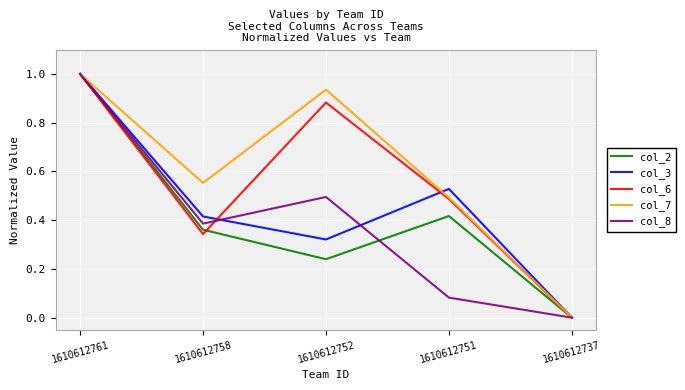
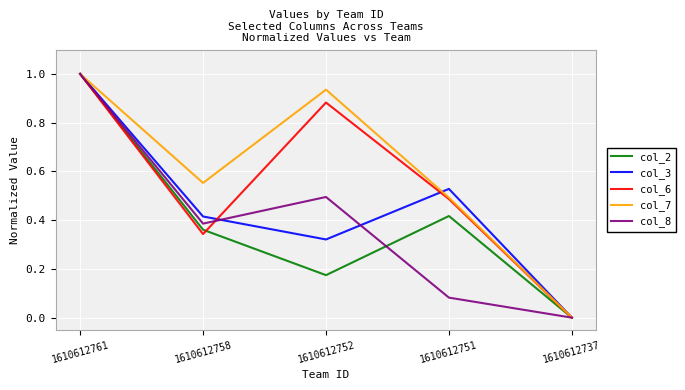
  {
    "col_2": {
      "1610612758": 0.36,
-     "1610612752": 0.24,
+     "1610612752": 0.17,
      "1610612751": 0.42
    },
    "col_3": {
      "1610612758": 0.42,
      "1610612752": 0.32,
      "1610612751": 0.53
    },
    "col_6": {
      "1610612758": 0.34,
      "1610612752": 0.88
    },
    "col_7": {
      "1610612758": 0.55,
      "1610612752": 0.94
    },
    "col_8": {
      "1610612758": 0.39,
      "1610612752": 0.50,
      "1610612751": 0.08
    }
  }
